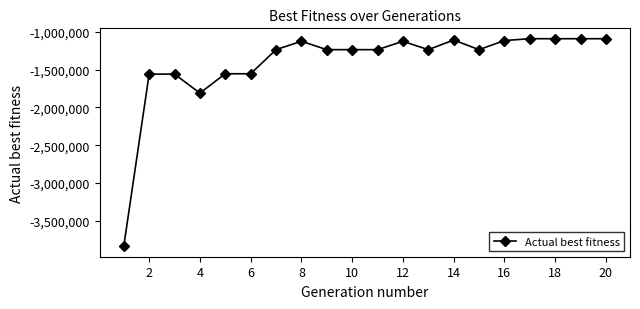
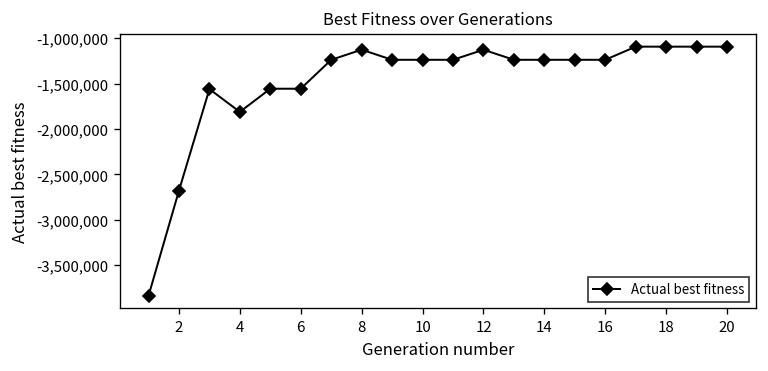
  {
-   "2": "-1,600,000",
+   "2": "-2,700,000",
    "4": "-1,800,000",
    "6": "-1,600,000",
    "8": "-1,100,000",
    "10": "-1,200,000",
    "12": "-1,100,000",
-   "14": "-1,100,000",
-   "16": "-1,100,000",
+   "14": "-1,200,000",
+   "16": "-1,200,000",
    "18": "-1,100,000",
    "20": "-1,100,000"
  }
